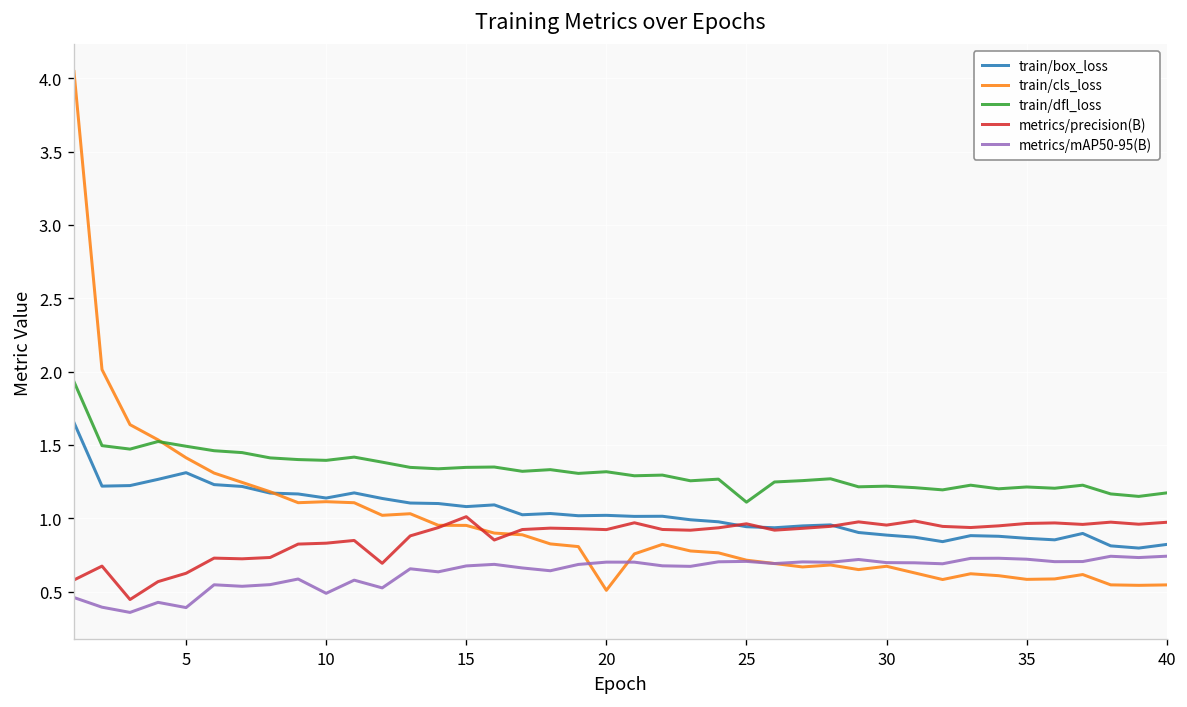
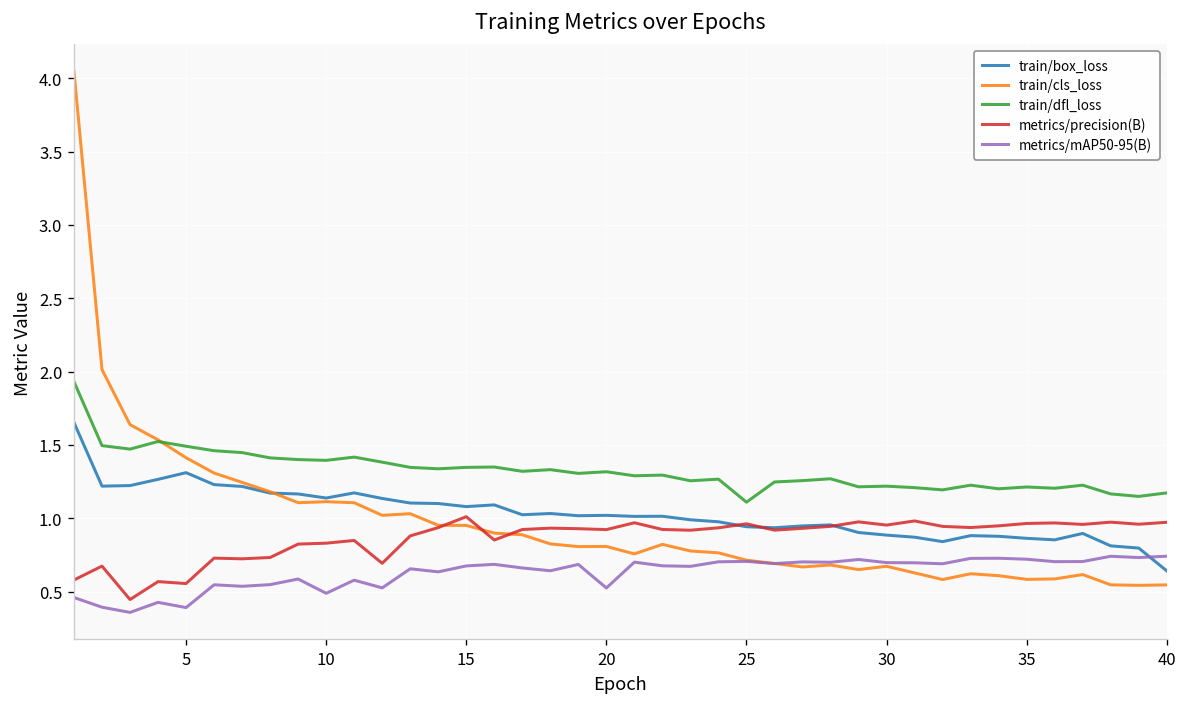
  {
    "train/box_loss": {
      "5": 1.31,
      "10": 1.14,
      "15": 1.08,
      "20": 1.02,
      "30": 0.89,
      "35": 0.86,
-     "40": 0.82
+     "40": 0.64
    },
    "train/cls_loss": {
      "5": 1.41,
      "10": 1.11,
      "15": 0.95,
-     "20": 0.51,
+     "20": 0.81,
      "30": 0.67,
      "35": 0.58,
      "40": 0.55
    },
    "train/dfl_loss": {
      "5": 1.49,
      "10": 1.40,
      "15": 1.35,
      "20": 1.32,
      "25": 1.11,
      "30": 1.22,
      "35": 1.21,
      "40": 1.17
    },
    "metrics/precision(B)": {
-     "5": 0.63,
+     "5": 0.56,
      "10": 0.83,
      "15": 1.01,
      "20": 0.92,
      "30": 0.95,
      "35": 0.97,
      "40": 0.97
    },
    "metrics/mAP50-95(B)": {
      "5": 0.39,
      "10": 0.49,
      "15": 0.68,
-     "20": 0.70,
+     "20": 0.53,
      "30": 0.70,
      "35": 0.72,
      "40": 0.74
    }
  }
